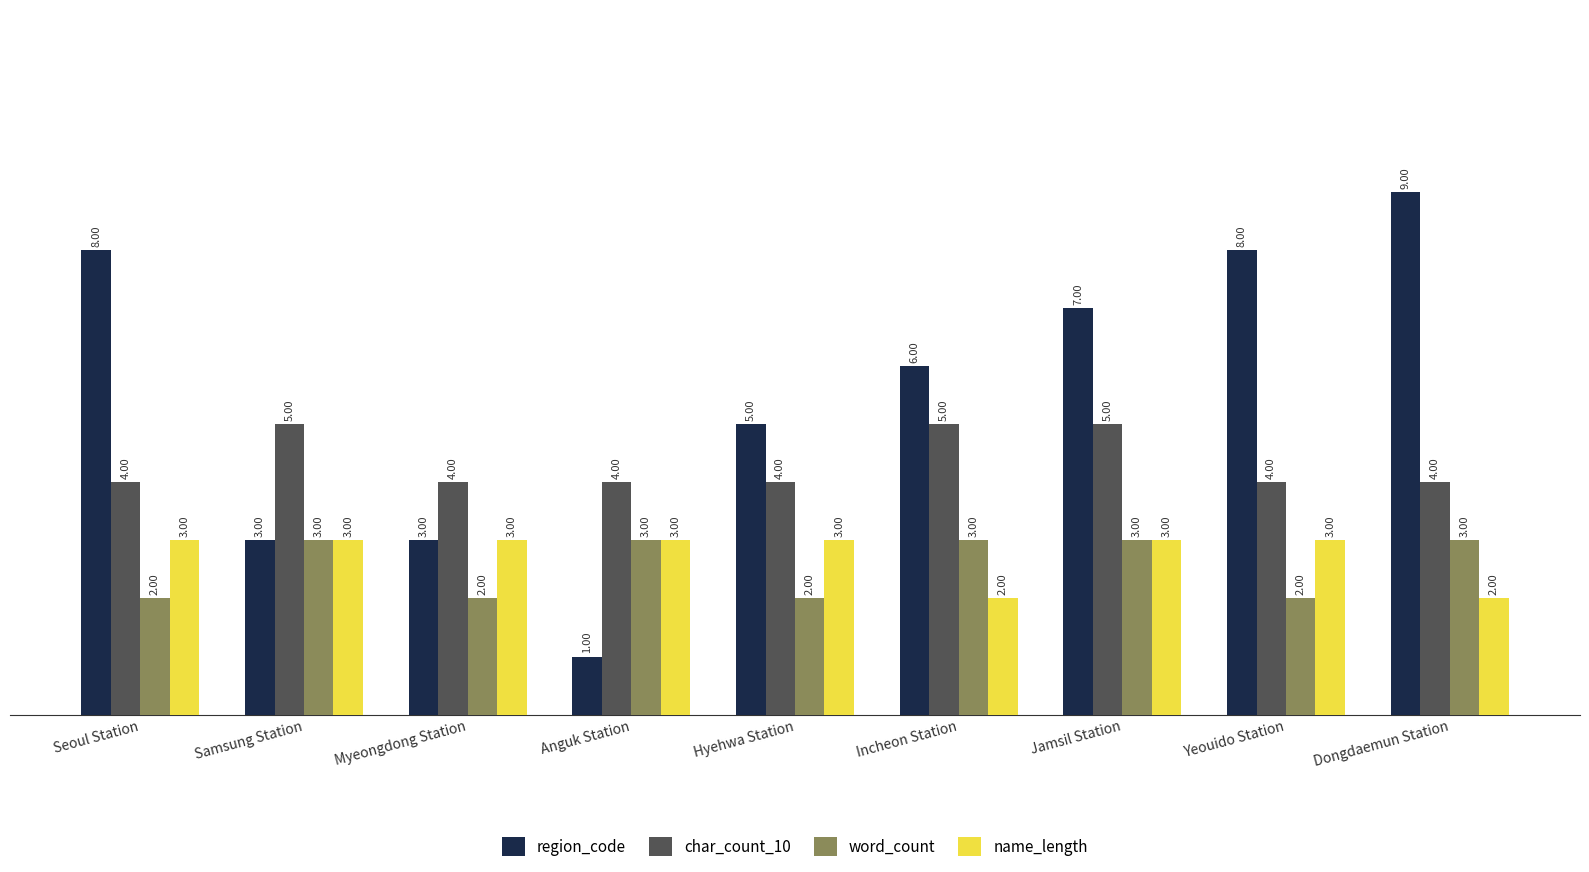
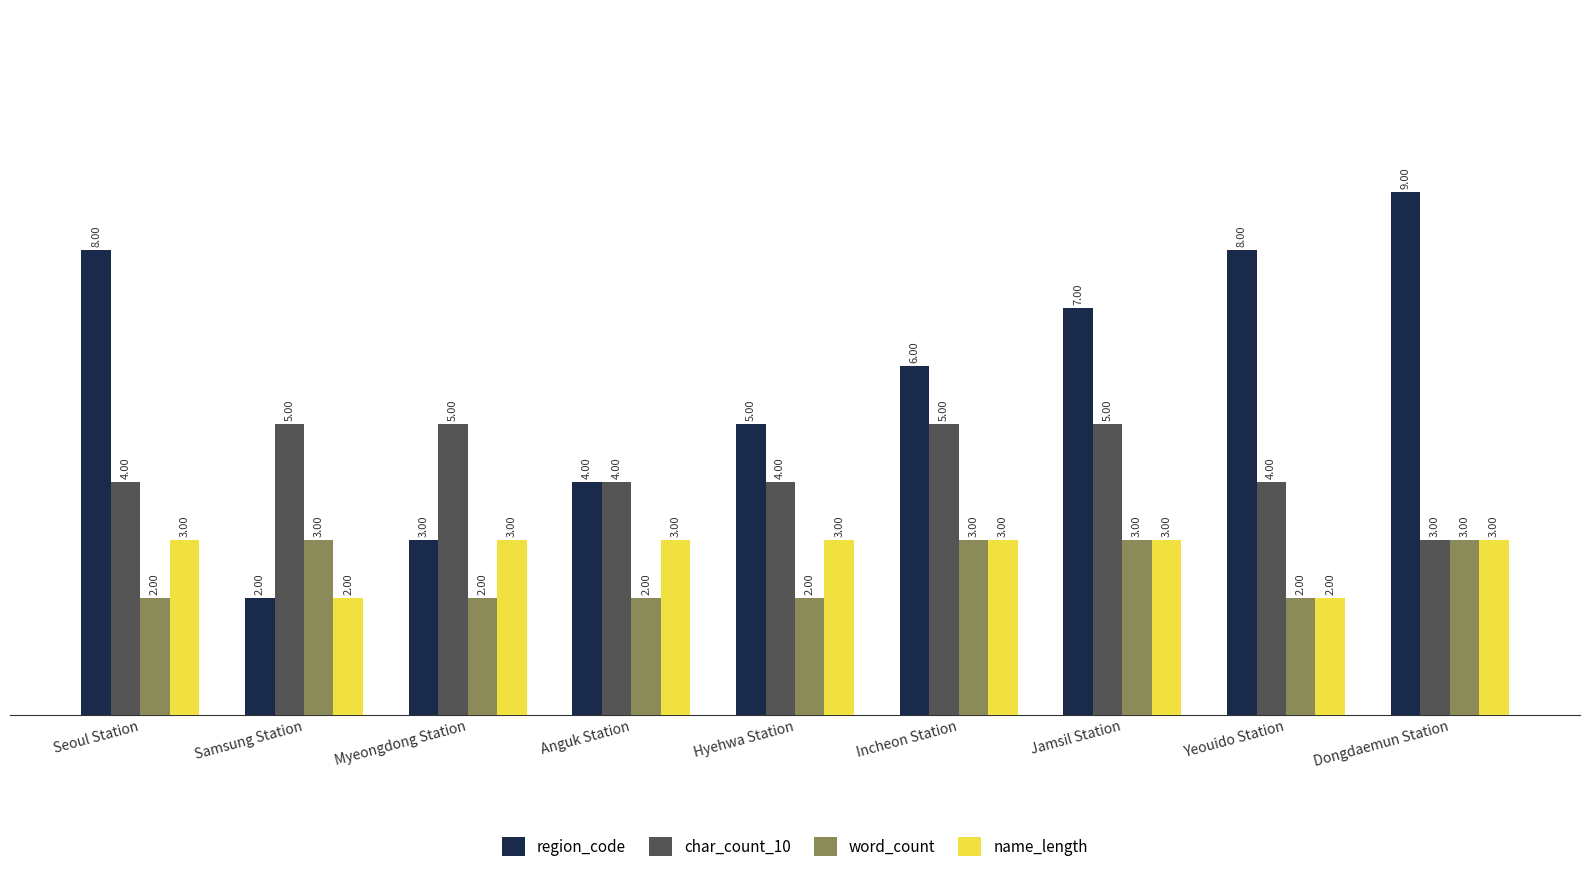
  {
    "region_code": {
      "Seoul Station": 8.00,
-     "Samsung Station": 3.00,
+     "Samsung Station": 2.00,
      "Myeongdong Station": 3.00,
-     "Anguk Station": 1.00,
+     "Anguk Station": 4.00,
      "Hyehwa Station": 5.00,
      "Incheon Station": 6.00,
      "Jamsil Station": 7.00,
      "Yeouido Station": 8.00,
      "Dongdaemun Station": 9.00
    },
    "char_count_10": {
      "Seoul Station": 4.00,
      "Samsung Station": 5.00,
-     "Myeongdong Station": 4.00,
+     "Myeongdong Station": 5.00,
      "Anguk Station": 4.00,
      "Hyehwa Station": 4.00,
      "Incheon Station": 5.00,
      "Jamsil Station": 5.00,
      "Yeouido Station": 4.00,
-     "Dongdaemun Station": 4.00
+     "Dongdaemun Station": 3.00
    },
    "word_count": {
      "Seoul Station": 2.00,
      "Samsung Station": 3.00,
      "Myeongdong Station": 2.00,
-     "Anguk Station": 3.00,
+     "Anguk Station": 2.00,
      "Hyehwa Station": 2.00,
      "Incheon Station": 3.00,
      "Jamsil Station": 3.00,
      "Yeouido Station": 2.00,
      "Dongdaemun Station": 3.00
    },
    "name_length": {
      "Seoul Station": 3.00,
-     "Samsung Station": 3.00,
+     "Samsung Station": 2.00,
      "Myeongdong Station": 3.00,
      "Anguk Station": 3.00,
      "Hyehwa Station": 3.00,
-     "Incheon Station": 2.00,
+     "Incheon Station": 3.00,
      "Jamsil Station": 3.00,
-     "Yeouido Station": 3.00,
-     "Dongdaemun Station": 2.00
+     "Yeouido Station": 2.00,
+     "Dongdaemun Station": 3.00
    }
  }
